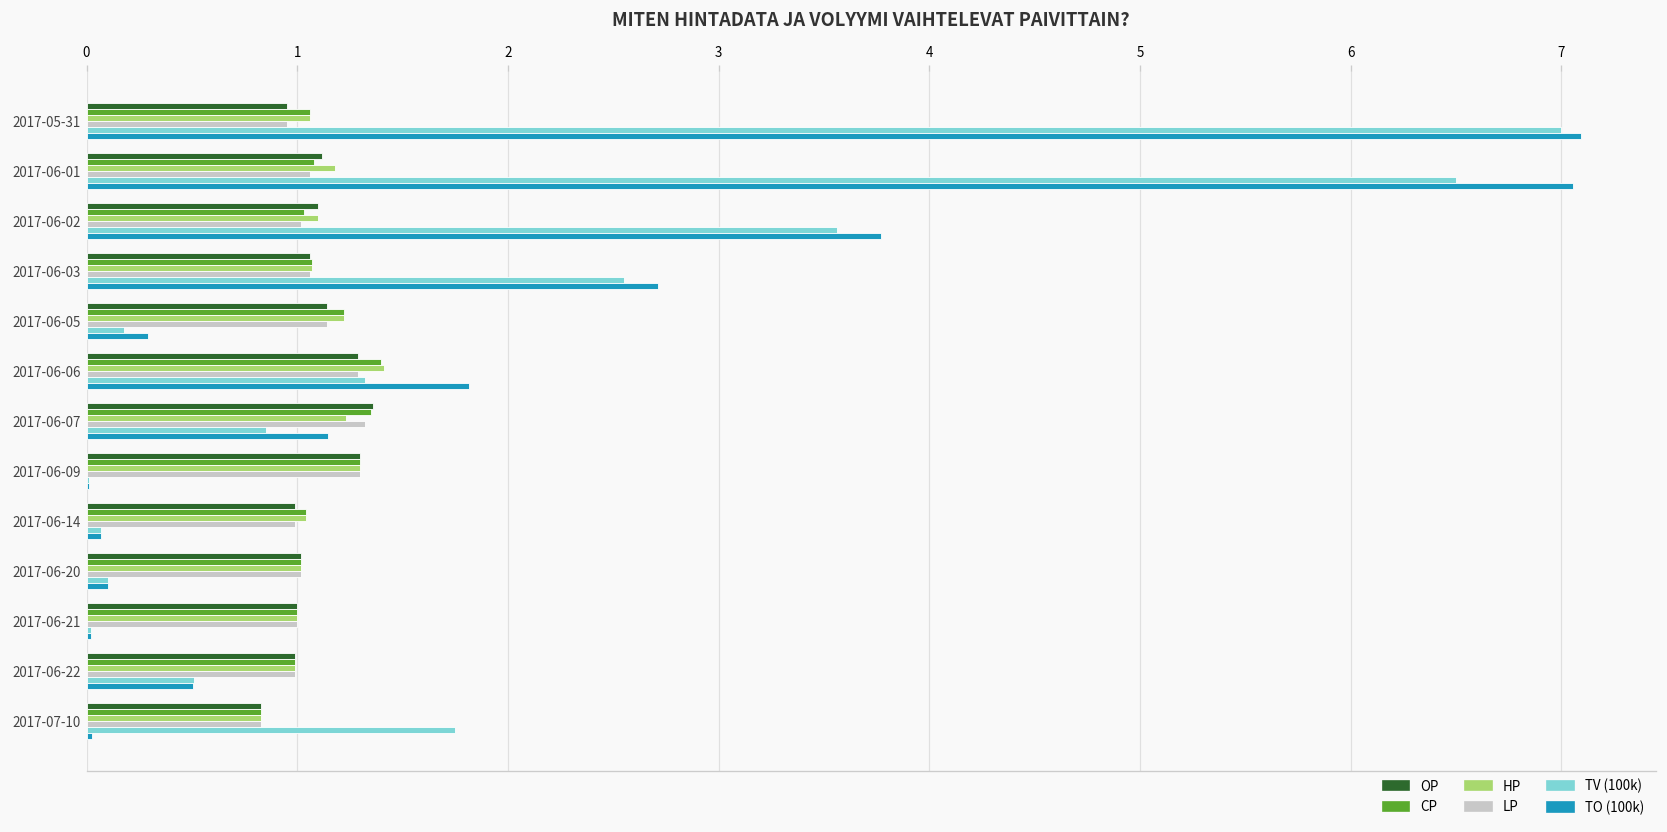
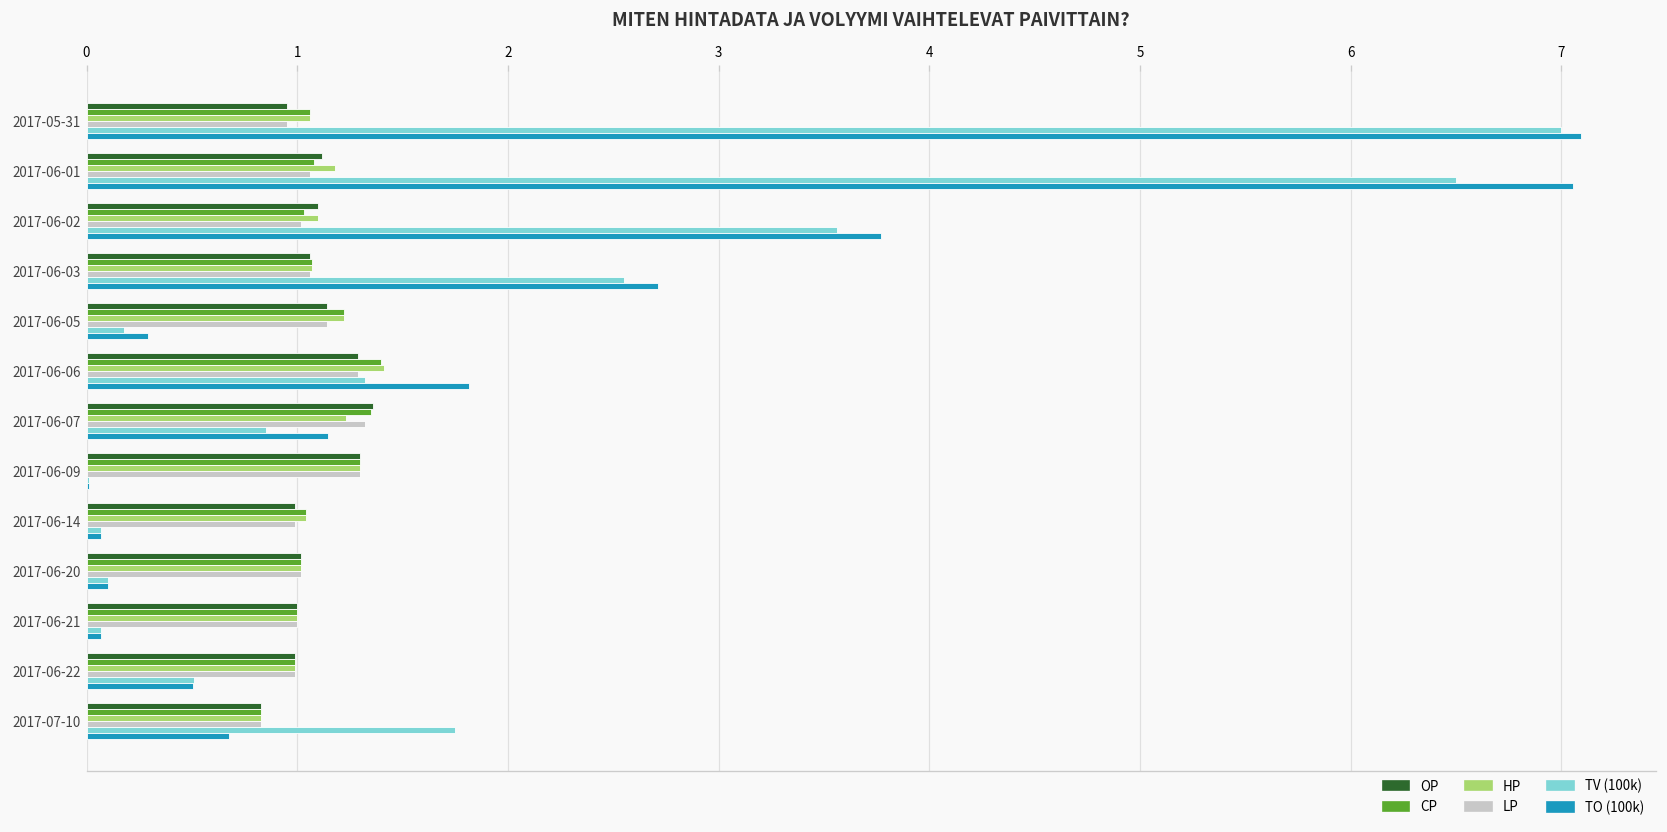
  {
    "OP": {
      "2017-05-31": 0.95,
      "2017-06-01": 1.12,
      "2017-06-02": 1.10,
      "2017-06-03": 1.06,
      "2017-06-05": 1.14,
      "2017-06-06": 1.29,
      "2017-06-07": 1.36,
      "2017-06-09": 1.30,
      "2017-06-14": 0.99,
      "2017-06-20": 1.02,
      "2017-06-21": 1.00,
      "2017-06-22": 0.99,
      "2017-07-10": 0.83
    },
    "CP": {
      "2017-05-31": 1.06,
      "2017-06-01": 1.08,
      "2017-06-02": 1.03,
      "2017-06-03": 1.07,
      "2017-06-05": 1.22,
      "2017-06-06": 1.40,
      "2017-06-07": 1.35,
      "2017-06-09": 1.30,
      "2017-06-14": 1.04,
      "2017-06-20": 1.02,
      "2017-06-21": 1.00,
      "2017-06-22": 0.99,
      "2017-07-10": 0.83
    },
    "HP": {
      "2017-05-31": 1.06,
      "2017-06-01": 1.18,
      "2017-06-02": 1.10,
      "2017-06-03": 1.07,
      "2017-06-05": 1.22,
      "2017-06-06": 1.41,
      "2017-06-07": 1.23,
      "2017-06-09": 1.30,
      "2017-06-14": 1.04,
      "2017-06-20": 1.02,
      "2017-06-21": 1.00,
      "2017-06-22": 0.99,
      "2017-07-10": 0.83
    },
    "LP": {
      "2017-05-31": 0.95,
      "2017-06-01": 1.06,
      "2017-06-02": 1.02,
      "2017-06-03": 1.06,
      "2017-06-05": 1.14,
      "2017-06-06": 1.29,
      "2017-06-07": 1.32,
      "2017-06-09": 1.30,
      "2017-06-14": 0.99,
      "2017-06-20": 1.02,
      "2017-06-21": 1.00,
      "2017-06-22": 0.99,
      "2017-07-10": 0.83
    },
    "TV (100k)": {
      "2017-05-31": 7.00,
      "2017-06-01": 6.50,
      "2017-06-02": 3.56,
      "2017-06-03": 2.55,
      "2017-06-05": 0.18,
      "2017-06-06": 1.32,
      "2017-06-07": 0.85,
      "2017-06-14": 0.07,
      "2017-06-20": 0.10,
-     "2017-06-21": 0.02,
+     "2017-06-21": 0.07,
      "2017-06-22": 0.51,
      "2017-07-10": 1.75
    },
    "TO (100k)": {
      "2017-05-31": 7.10,
      "2017-06-01": 7.06,
      "2017-06-02": 3.77,
      "2017-06-03": 2.71,
      "2017-06-05": 0.29,
      "2017-06-06": 1.82,
      "2017-06-07": 1.15,
      "2017-06-14": 0.07,
      "2017-06-20": 0.10,
-     "2017-06-21": 0.02,
+     "2017-06-21": 0.07,
      "2017-06-22": 0.50,
-     "2017-07-10": 0.02
+     "2017-07-10": 0.68
    }
  }
